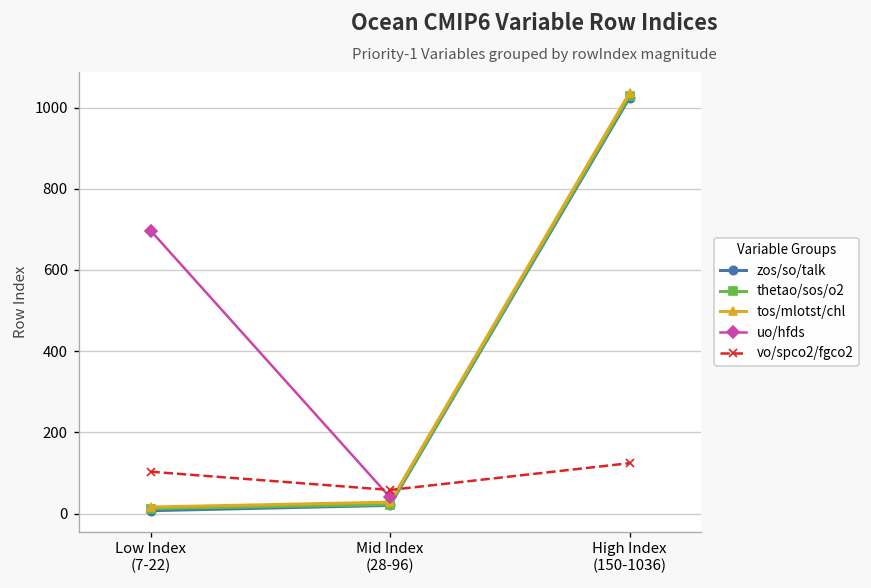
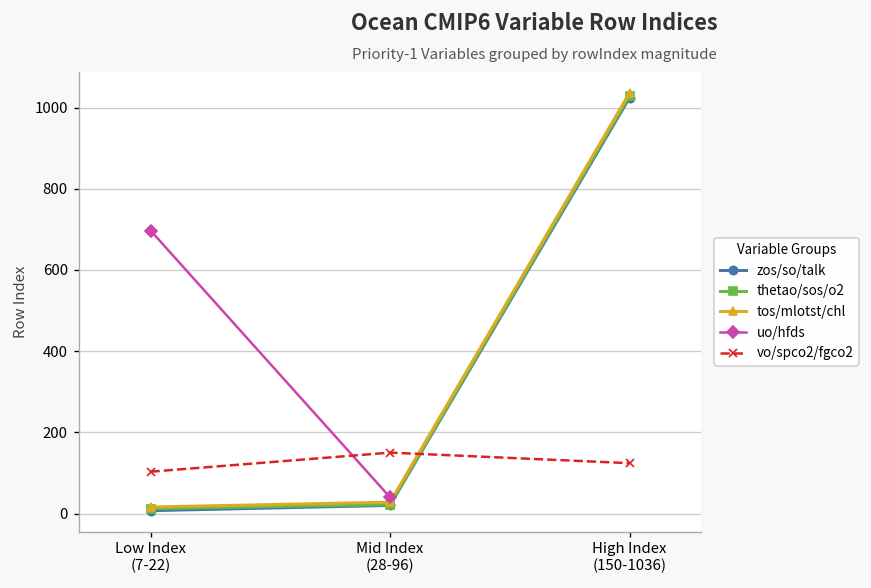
  {
    "uo/hfds": {
      "Low Index (7-22)": 700,
      "Mid Index (28-96)": 40
    },
    "vo/spco2/fgco2": {
      "Low Index (7-22)": 100,
-     "Mid Index (28-96)": 60,
+     "Mid Index (28-96)": 150,
      "High Index (150-1036)": 120
    }
  }
